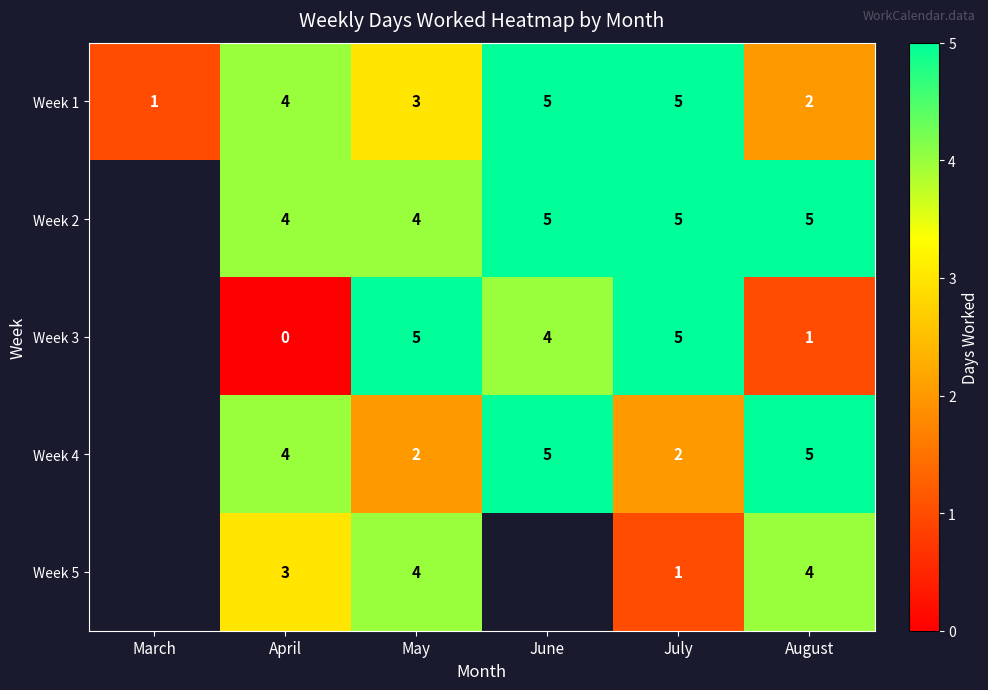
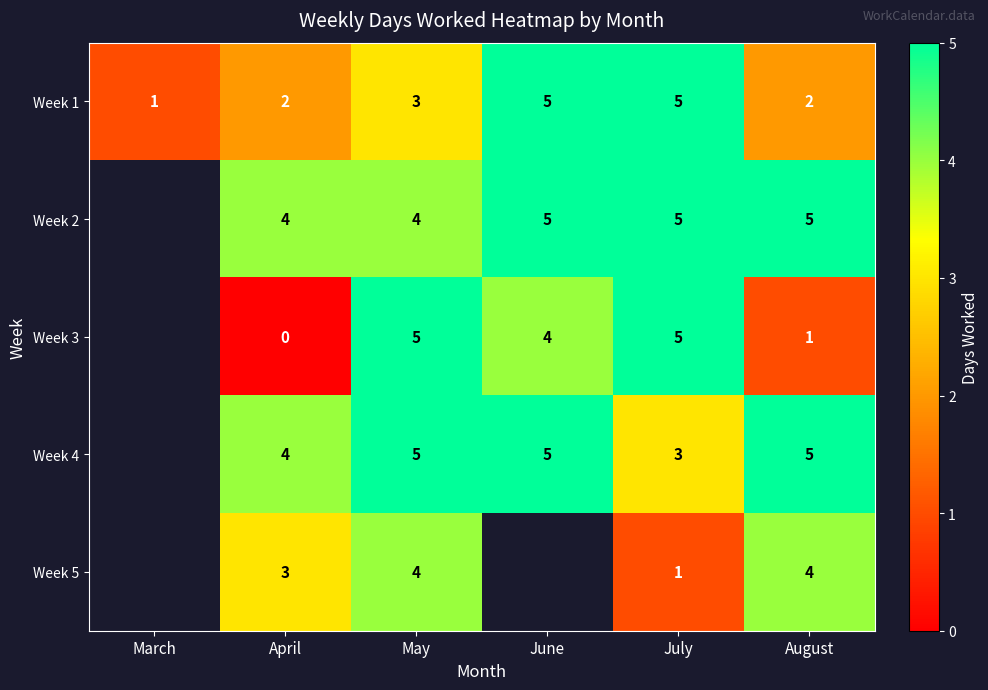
  {
    "Week 1": {
      "March": 1,
-     "April": 4,
+     "April": 2,
      "May": 3,
      "June": 5,
      "July": 5,
      "August": 2
    },
    "Week 2": {
      "April": 4,
      "May": 4,
      "June": 5,
      "July": 5,
      "August": 5
    },
    "Week 3": {
      "April": 0,
      "May": 5,
      "June": 4,
      "July": 5,
      "August": 1
    },
    "Week 4": {
      "April": 4,
-     "May": 2,
+     "May": 5,
      "June": 5,
-     "July": 2,
+     "July": 3,
      "August": 5
    },
    "Week 5": {
      "April": 3,
      "May": 4,
      "July": 1,
      "August": 4
    }
  }
